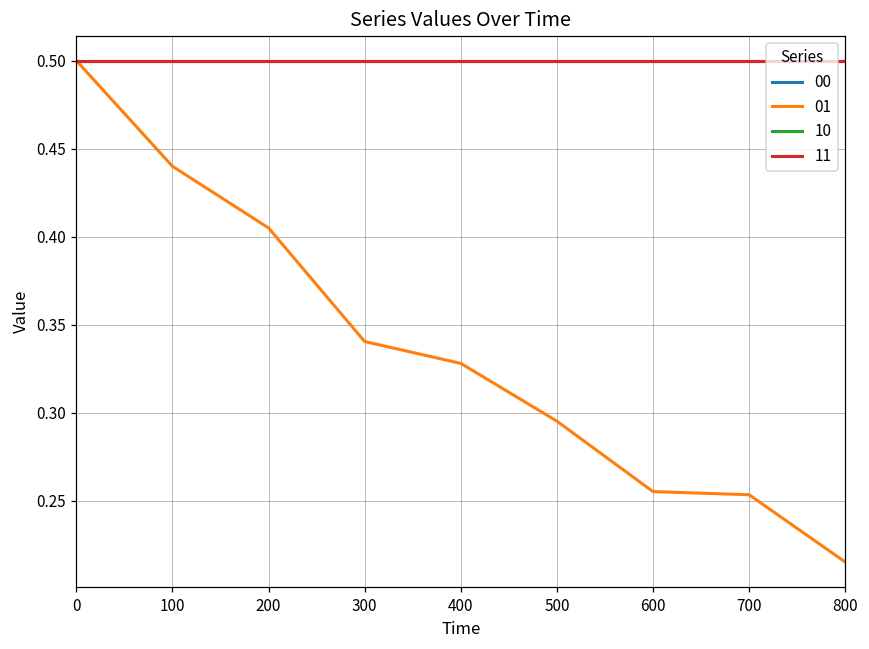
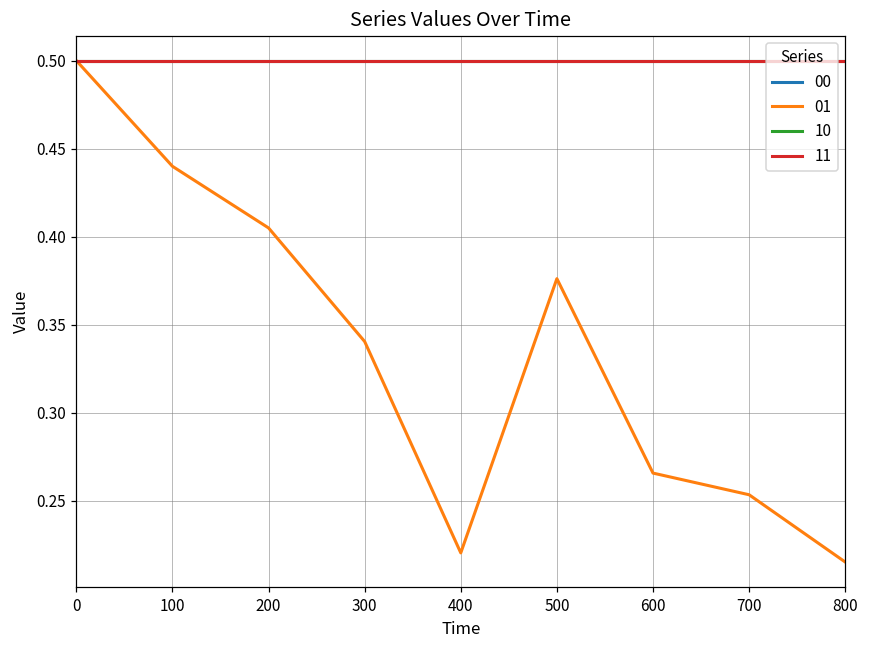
  {
    "11": {
      "100": 0.500,
      "200": 0.500,
      "300": 0.500,
      "400": 0.500,
      "500": 0.500,
      "600": 0.500,
      "700": 0.500,
      "800": 0.500
    },
    "01": {
      "100": 0.440,
      "200": 0.405,
      "300": 0.341,
-     "400": 0.328,
-     "500": 0.295,
-     "600": 0.255,
+     "400": 0.221,
+     "500": 0.376,
+     "600": 0.266,
      "700": 0.254,
      "800": 0.215
    }
  }
